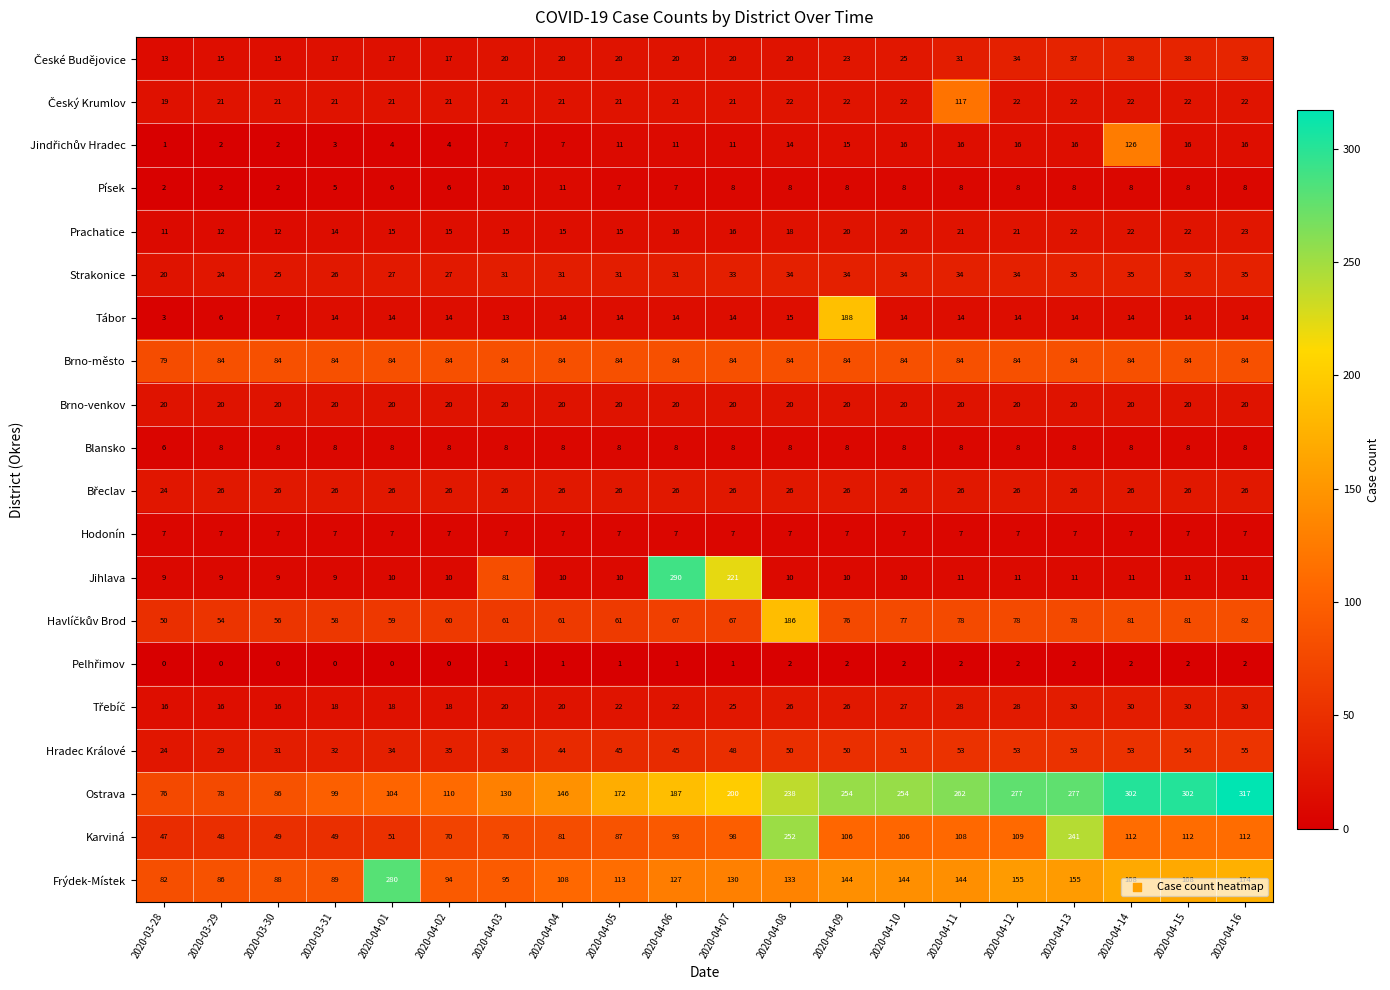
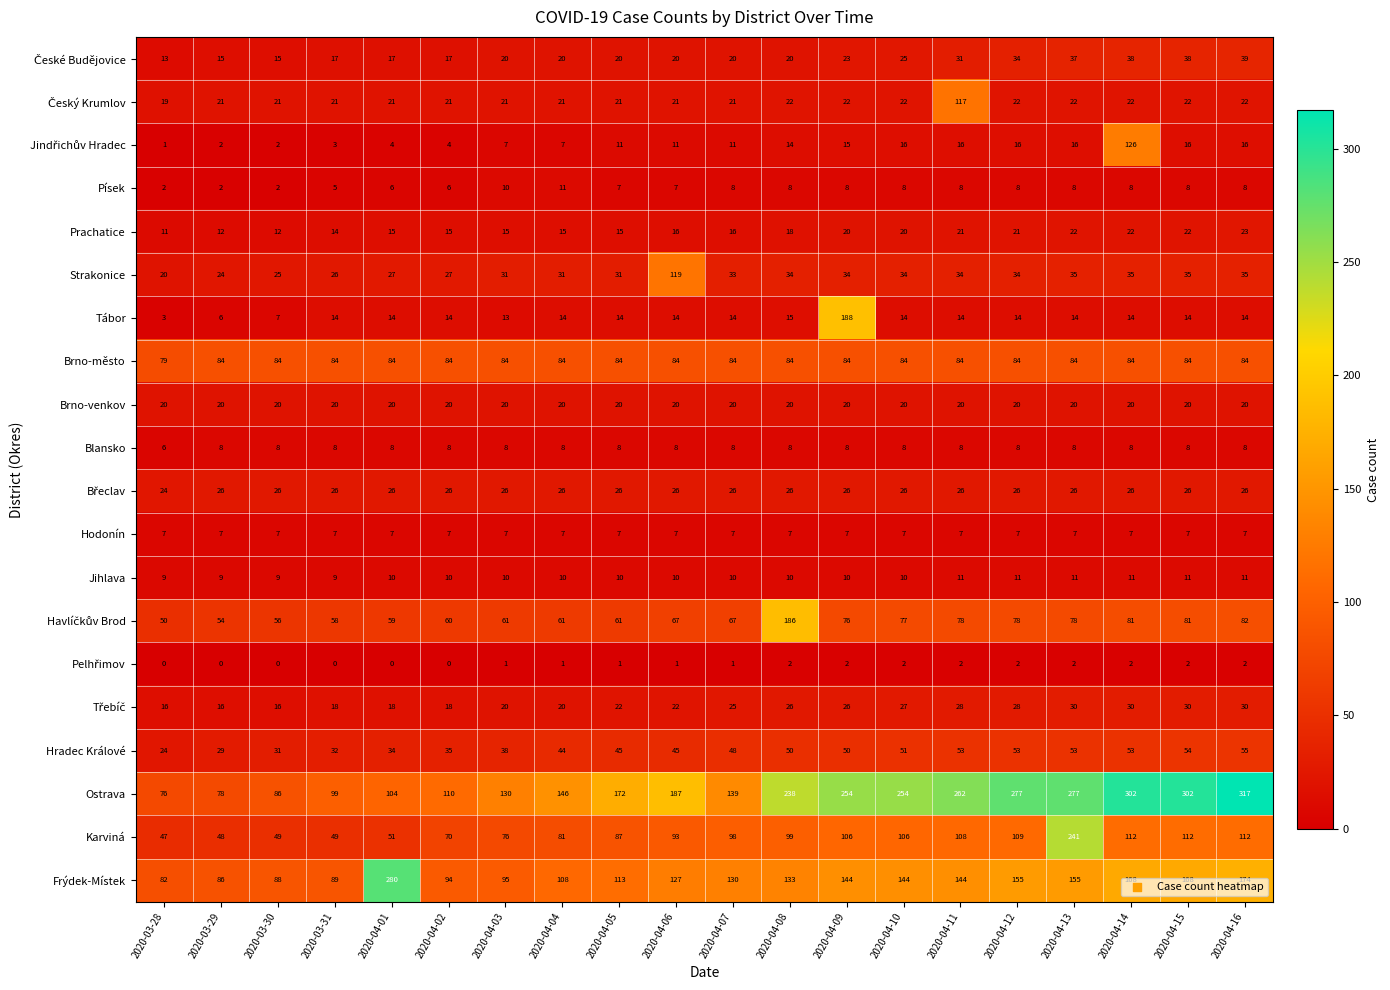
  {
    "Strakonice": {
      "2020-03-28": 20,
      "2020-03-29": 24,
      "2020-03-30": 25,
      "2020-03-31": 26,
      "2020-04-01": 27,
      "2020-04-02": 27,
      "2020-04-03": 31,
      "2020-04-04": 31,
      "2020-04-05": 31,
-     "2020-04-06": 31,
+     "2020-04-06": 119,
      "2020-04-07": 33,
      "2020-04-08": 34,
      "2020-04-09": 34,
      "2020-04-10": 34,
      "2020-04-11": 34,
      "2020-04-12": 34,
      "2020-04-13": 35,
      "2020-04-14": 35,
      "2020-04-15": 35,
      "2020-04-16": 35
    },
    "Jihlava": {
      "2020-03-28": 9,
      "2020-03-29": 9,
      "2020-03-30": 9,
      "2020-03-31": 9,
      "2020-04-01": 10,
      "2020-04-02": 10,
-     "2020-04-03": 81,
+     "2020-04-03": 10,
      "2020-04-04": 10,
      "2020-04-05": 10,
-     "2020-04-06": 290,
-     "2020-04-07": 221,
+     "2020-04-06": 10,
+     "2020-04-07": 10,
      "2020-04-08": 10,
      "2020-04-09": 10,
      "2020-04-10": 10,
      "2020-04-11": 11,
      "2020-04-12": 11,
      "2020-04-13": 11,
      "2020-04-14": 11,
      "2020-04-15": 11,
      "2020-04-16": 11
    },
    "Ostrava": {
      "2020-03-28": 76,
      "2020-03-29": 78,
      "2020-03-30": 86,
      "2020-03-31": 99,
      "2020-04-01": 104,
      "2020-04-02": 110,
      "2020-04-03": 130,
      "2020-04-04": 146,
      "2020-04-05": 172,
      "2020-04-06": 187,
-     "2020-04-07": 200,
+     "2020-04-07": 139,
      "2020-04-08": 238,
      "2020-04-09": 254,
      "2020-04-10": 254,
      "2020-04-11": 262,
      "2020-04-12": 277,
      "2020-04-13": 277,
      "2020-04-14": 302,
      "2020-04-15": 302,
      "2020-04-16": 317
    },
    "Karviná": {
      "2020-03-28": 47,
      "2020-03-29": 48,
      "2020-03-30": 49,
      "2020-03-31": 49,
      "2020-04-01": 51,
      "2020-04-02": 70,
      "2020-04-03": 76,
      "2020-04-04": 81,
      "2020-04-05": 87,
      "2020-04-06": 93,
      "2020-04-07": 98,
-     "2020-04-08": 252,
+     "2020-04-08": 99,
      "2020-04-09": 106,
      "2020-04-10": 106,
      "2020-04-11": 108,
      "2020-04-12": 109,
      "2020-04-13": 241,
      "2020-04-14": 112,
      "2020-04-15": 112,
      "2020-04-16": 112
    }
  }
